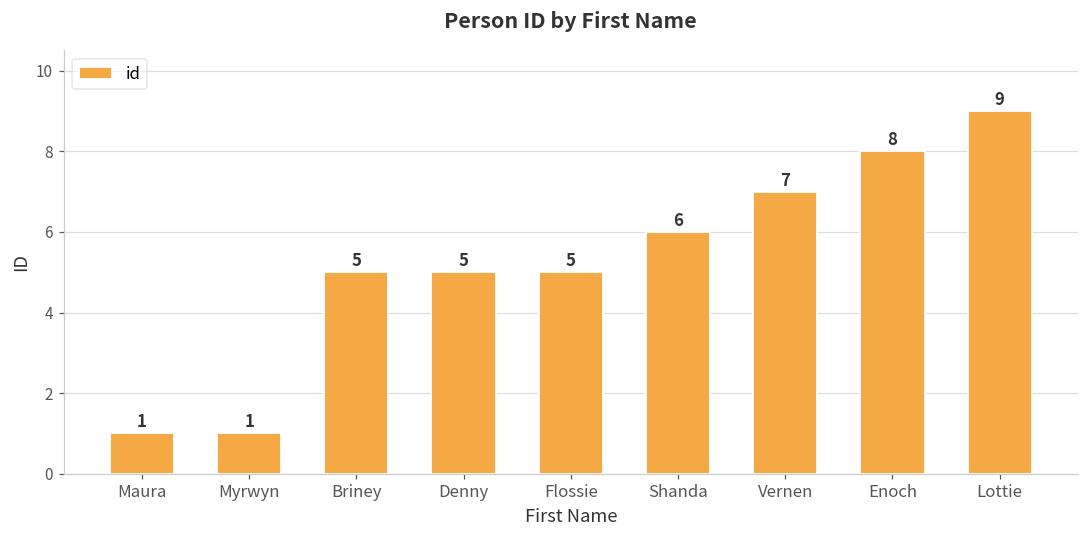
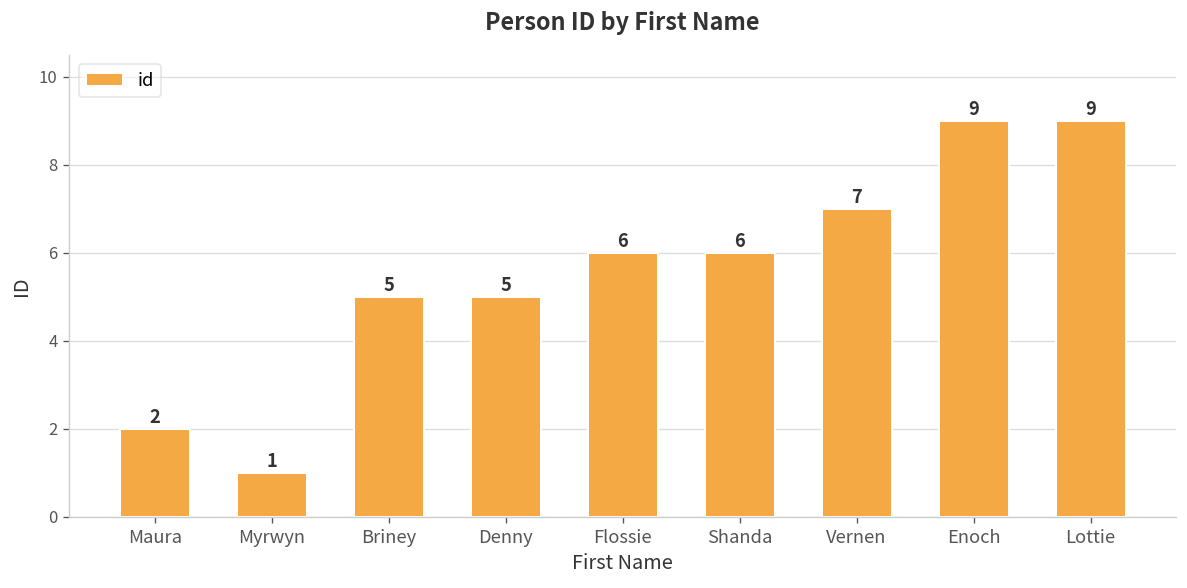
  {
-   "Maura": 1,
+   "Maura": 2,
    "Myrwyn": 1,
    "Briney": 5,
    "Denny": 5,
-   "Flossie": 5,
+   "Flossie": 6,
    "Shanda": 6,
    "Vernen": 7,
-   "Enoch": 8,
+   "Enoch": 9,
    "Lottie": 9
  }
